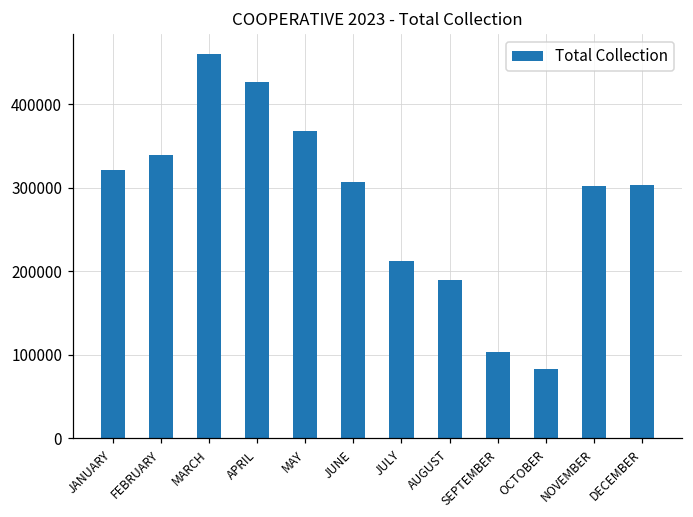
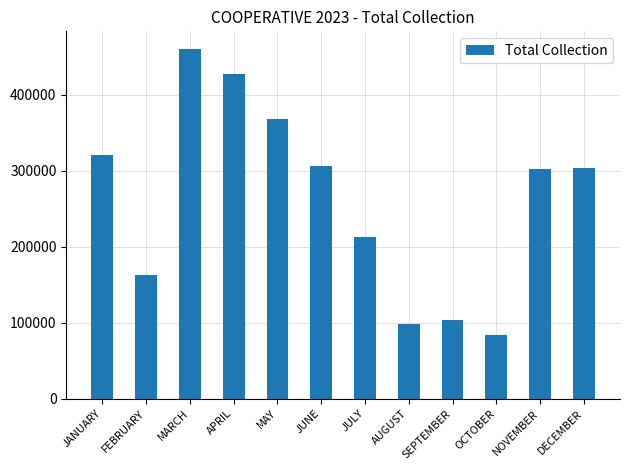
  {
    "JANUARY": 320000,
-   "FEBRUARY": 340000,
+   "FEBRUARY": 160000,
    "MARCH": 460000,
    "APRIL": 430000,
    "MAY": 370000,
    "JUNE": 310000,
    "JULY": 210000,
-   "AUGUST": 190000,
+   "AUGUST": 100000,
    "SEPTEMBER": 100000,
    "OCTOBER": 80000,
    "NOVEMBER": 300000,
    "DECEMBER": 300000
  }
